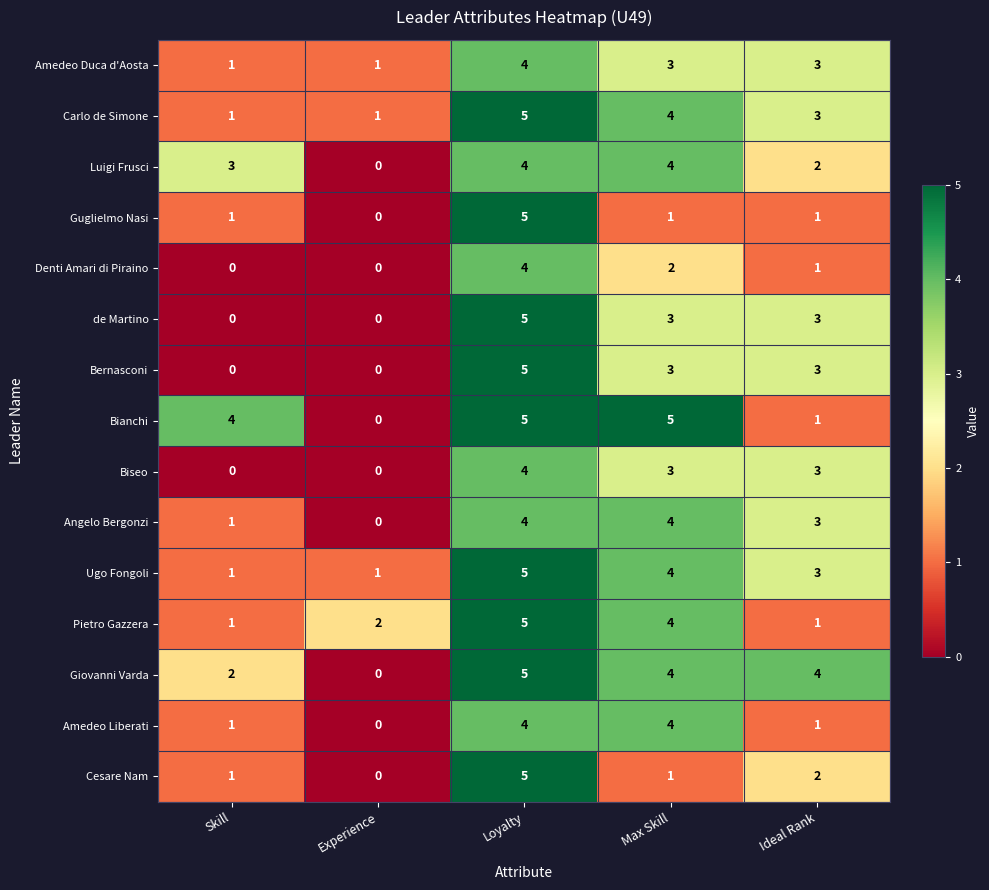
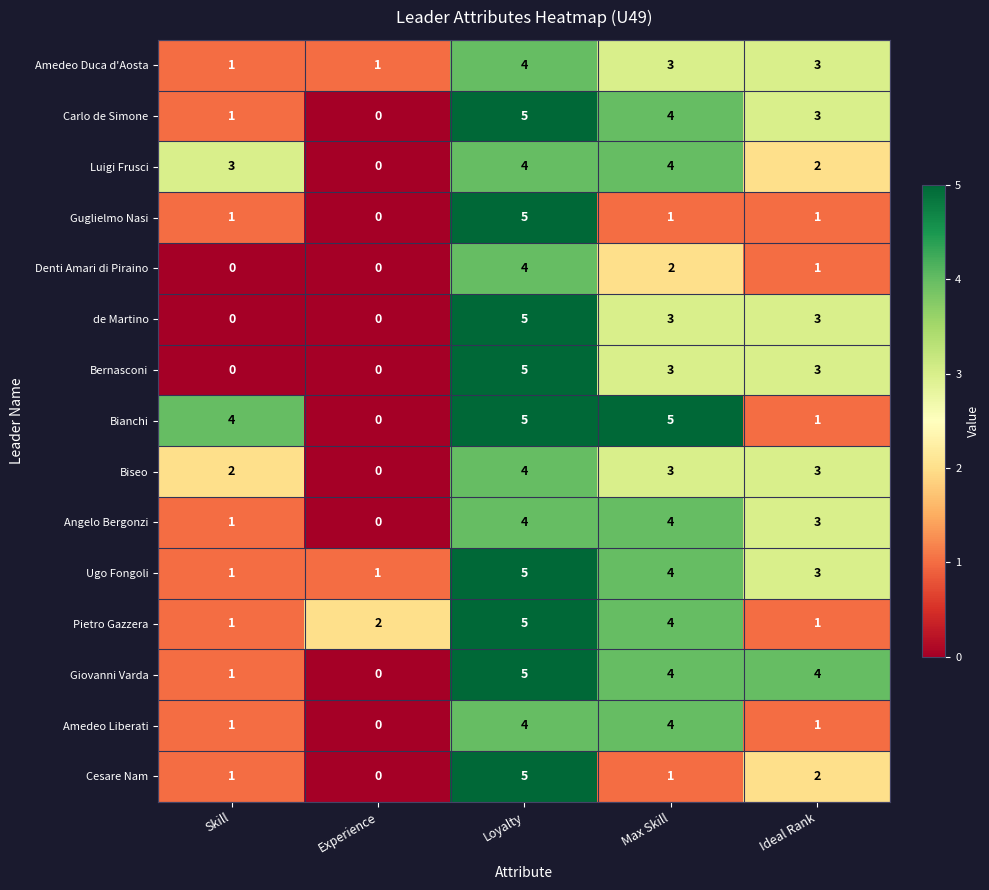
  {
    "Amedeo Duca d'Aosta": {
      "Skill": 1,
      "Experience": 1,
      "Loyalty": 4,
      "Max Skill": 3,
      "Ideal Rank": 3
    },
    "Carlo de Simone": {
      "Skill": 1,
-     "Experience": 1,
+     "Experience": 0,
      "Loyalty": 5,
      "Max Skill": 4,
      "Ideal Rank": 3
    },
    "Luigi Frusci": {
      "Skill": 3,
      "Experience": 0,
      "Loyalty": 4,
      "Max Skill": 4,
      "Ideal Rank": 2
    },
    "Guglielmo Nasi": {
      "Skill": 1,
      "Experience": 0,
      "Loyalty": 5,
      "Max Skill": 1,
      "Ideal Rank": 1
    },
    "Denti Amari di Piraino": {
      "Skill": 0,
      "Experience": 0,
      "Loyalty": 4,
      "Max Skill": 2,
      "Ideal Rank": 1
    },
    "de Martino": {
      "Skill": 0,
      "Experience": 0,
      "Loyalty": 5,
      "Max Skill": 3,
      "Ideal Rank": 3
    },
    "Bernasconi": {
      "Skill": 0,
      "Experience": 0,
      "Loyalty": 5,
      "Max Skill": 3,
      "Ideal Rank": 3
    },
    "Bianchi": {
      "Skill": 4,
      "Experience": 0,
      "Loyalty": 5,
      "Max Skill": 5,
      "Ideal Rank": 1
    },
    "Biseo": {
-     "Skill": 0,
+     "Skill": 2,
      "Experience": 0,
      "Loyalty": 4,
      "Max Skill": 3,
      "Ideal Rank": 3
    },
    "Angelo Bergonzi": {
      "Skill": 1,
      "Experience": 0,
      "Loyalty": 4,
      "Max Skill": 4,
      "Ideal Rank": 3
    },
    "Ugo Fongoli": {
      "Skill": 1,
      "Experience": 1,
      "Loyalty": 5,
      "Max Skill": 4,
      "Ideal Rank": 3
    },
    "Pietro Gazzera": {
      "Skill": 1,
      "Experience": 2,
      "Loyalty": 5,
      "Max Skill": 4,
      "Ideal Rank": 1
    },
    "Giovanni Varda": {
-     "Skill": 2,
+     "Skill": 1,
      "Experience": 0,
      "Loyalty": 5,
      "Max Skill": 4,
      "Ideal Rank": 4
    },
    "Amedeo Liberati": {
      "Skill": 1,
      "Experience": 0,
      "Loyalty": 4,
      "Max Skill": 4,
      "Ideal Rank": 1
    },
    "Cesare Nam": {
      "Skill": 1,
      "Experience": 0,
      "Loyalty": 5,
      "Max Skill": 1,
      "Ideal Rank": 2
    }
  }
